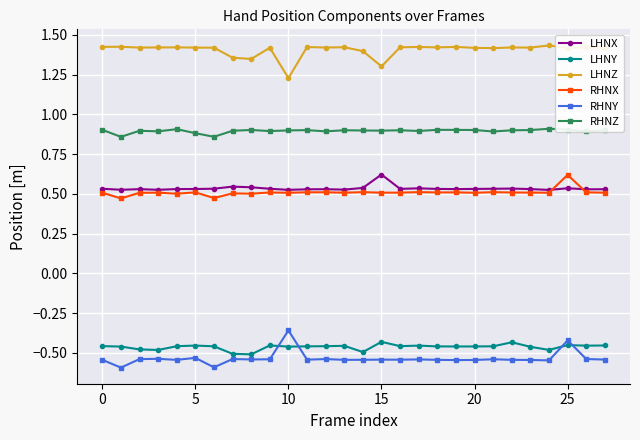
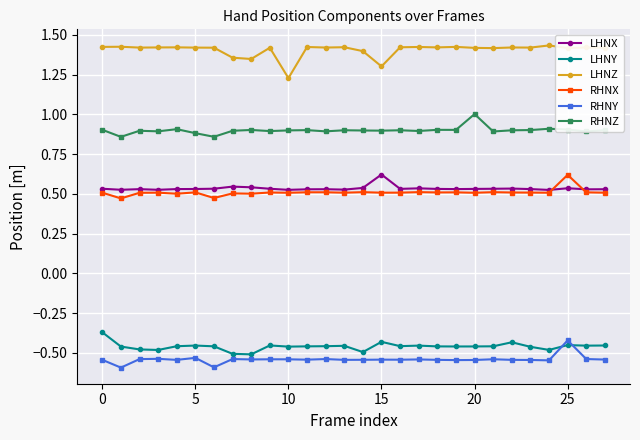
  {
    "LHNX": {
      "0": 0.53,
      "5": 0.53,
      "10": 0.53,
      "15": 0.62,
      "20": 0.53,
      "25": 0.54
    },
    "LHNY": {
-     "0": -0.46,
+     "0": -0.37,
      "5": -0.45,
      "10": -0.46,
      "15": -0.43,
      "20": -0.46,
      "25": -0.45
    },
    "LHNZ": {
      "0": 1.42,
      "5": 1.42,
      "10": 1.23,
      "15": 1.30,
      "20": 1.42
    },
    "RHNX": {
      "0": 0.51,
      "5": 0.51,
      "10": 0.51,
      "15": 0.51,
      "20": 0.51,
      "25": 0.62
    },
    "RHNY": {
      "0": -0.54,
      "5": -0.53,
-     "10": -0.36,
+     "10": -0.54,
      "15": -0.54,
      "20": -0.54,
      "25": -0.42
    },
    "RHNZ": {
      "0": 0.90,
      "5": 0.88,
      "10": 0.90,
      "15": 0.90,
-     "20": 0.90
+     "20": 1.00
    }
  }
